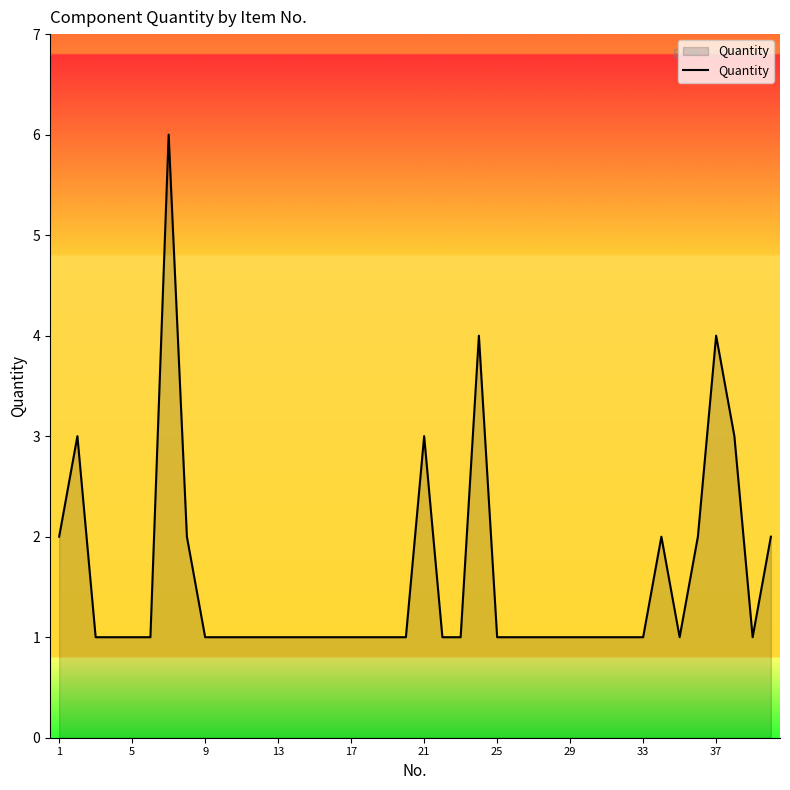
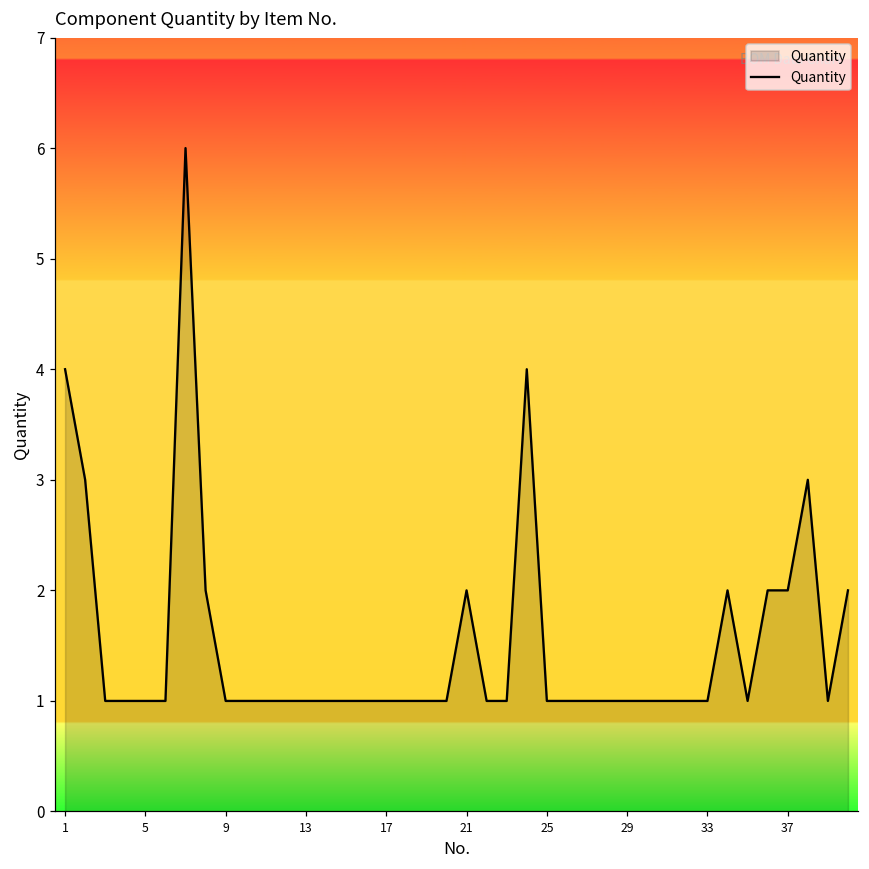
  {
-   "1": 2,
+   "1": 4,
    "5": 1,
    "9": 1,
    "13": 1,
    "17": 1,
-   "21": 3,
+   "21": 2,
    "25": 1,
    "29": 1,
    "33": 1,
-   "37": 4
+   "37": 2
  }
